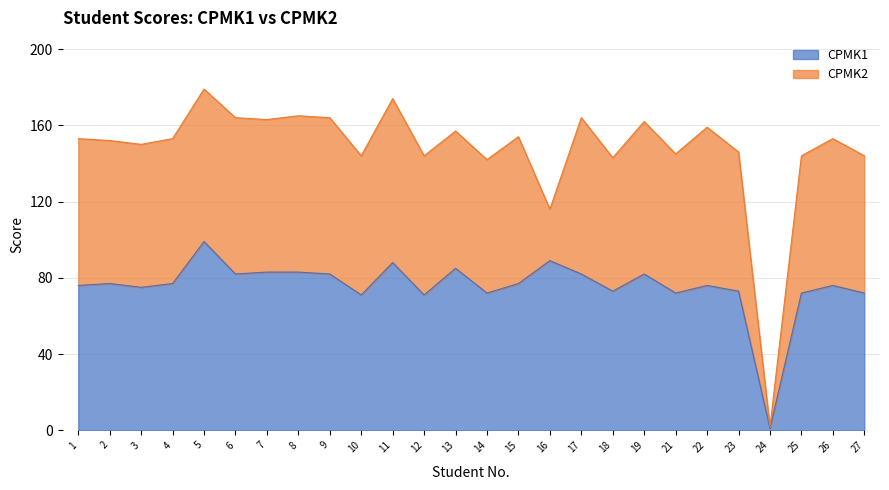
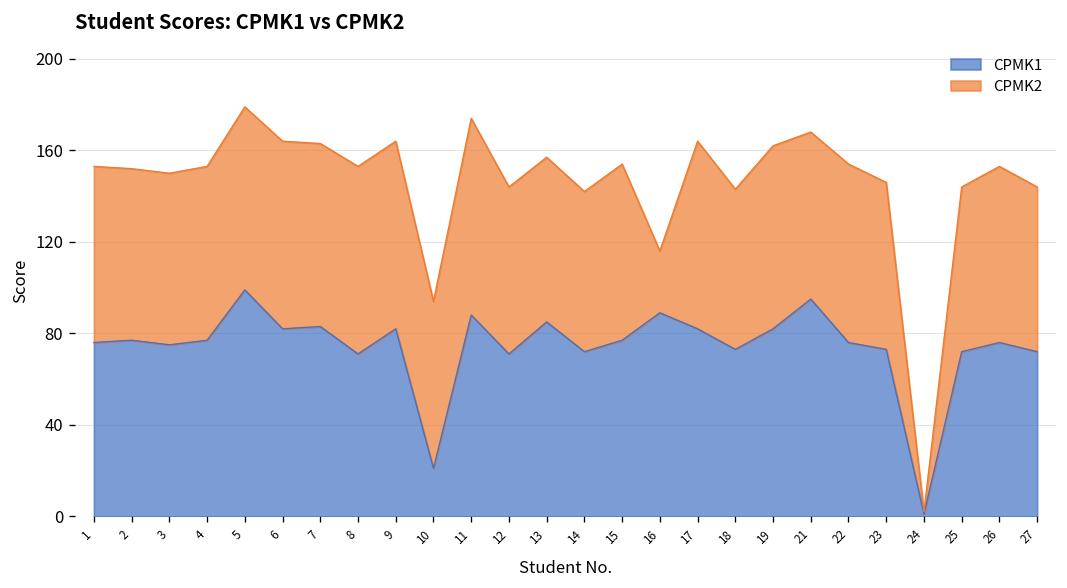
  {
    "CPMK1": {
      "1": 76,
      "2": 77,
      "3": 75,
      "4": 77,
      "5": 99,
      "6": 82,
      "7": 83,
-     "8": 83,
+     "8": 71,
      "9": 82,
-     "10": 71,
+     "10": 21,
      "11": 88,
      "12": 71,
      "13": 85,
      "14": 72,
      "15": 77,
      "16": 89,
      "17": 82,
      "18": 73,
      "19": 82,
-     "21": 72,
+     "21": 95,
      "22": 76,
      "23": 73,
      "25": 72,
      "26": 76,
      "27": 72
    },
    "CPMK2": {
      "1": 77,
      "2": 75,
      "3": 75,
      "4": 76,
      "5": 80,
      "6": 82,
      "7": 80,
      "8": 82,
      "9": 82,
      "10": 73,
      "11": 86,
      "12": 73,
      "13": 72,
      "14": 70,
      "15": 77,
      "16": 27,
      "17": 82,
      "18": 70,
      "19": 80,
      "21": 73,
-     "22": 83,
+     "22": 78,
      "23": 73,
      "25": 72,
      "26": 77,
      "27": 72
    }
  }
